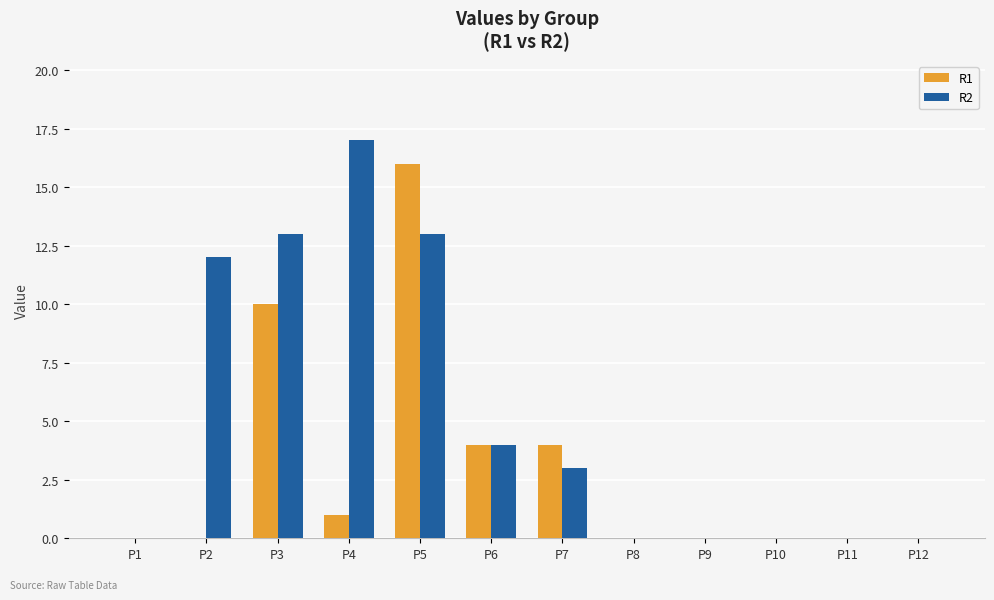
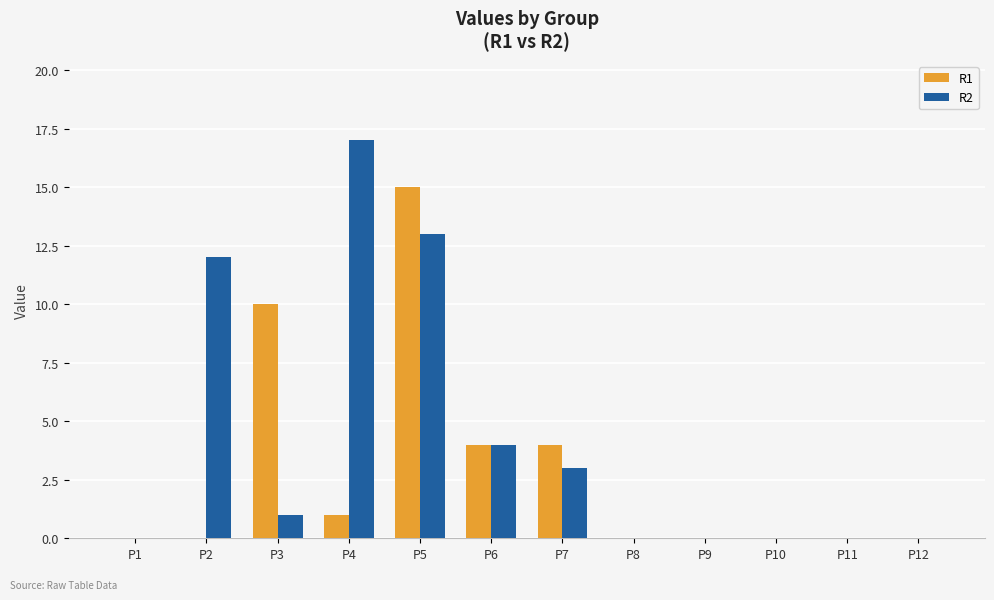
  {
    "R1": {
      "P1": 0,
      "P2": 0,
      "P3": 10,
      "P4": 1,
-     "P5": 16,
+     "P5": 15,
      "P6": 4,
      "P7": 4,
      "P8": 0,
      "P9": 0,
      "P10": 0,
      "P11": 0,
      "P12": 0
    },
    "R2": {
      "P1": 0,
      "P2": 12,
-     "P3": 13,
+     "P3": 1,
      "P4": 17,
      "P5": 13,
      "P6": 4,
      "P7": 3,
      "P8": 0,
      "P9": 0,
      "P10": 0,
      "P11": 0,
      "P12": 0
    }
  }
